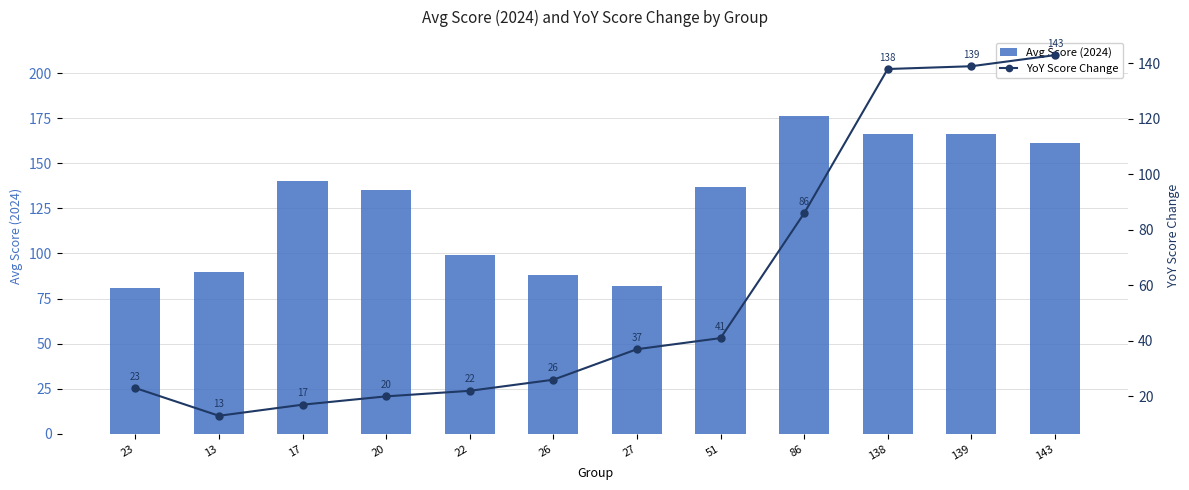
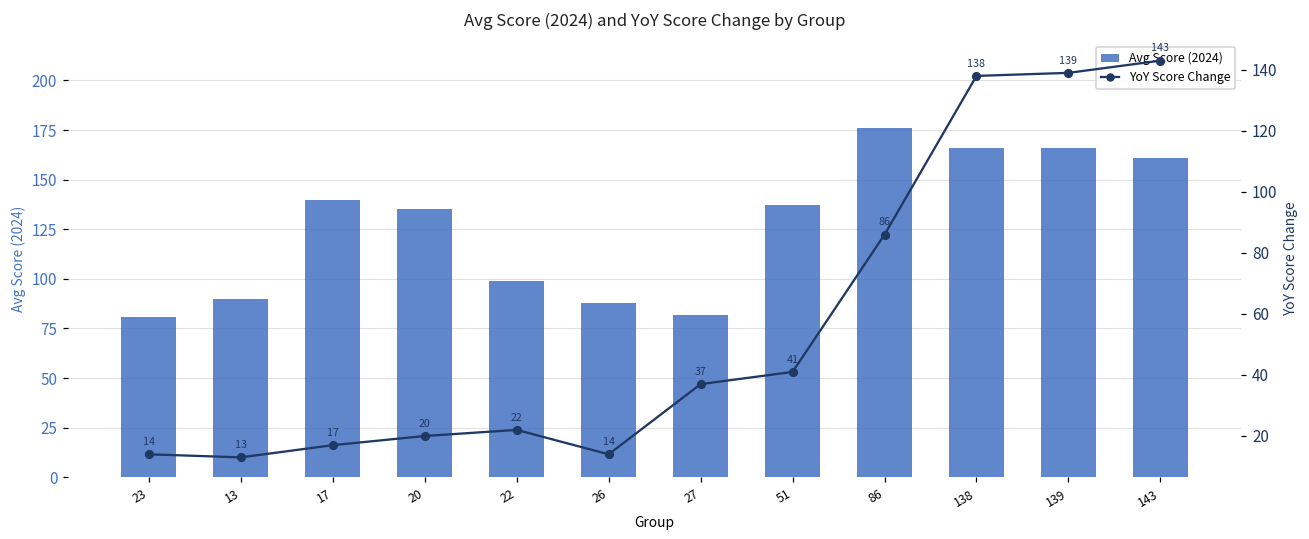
  {
    "YoY Score Change": {
-     "23": 23,
+     "23": 14,
      "13": 13,
      "17": 17,
      "20": 20,
      "22": 22,
-     "26": 26,
+     "26": 14,
      "27": 37,
      "51": 41,
      "86": 86,
      "138": 138,
      "139": 139
    }
  }
